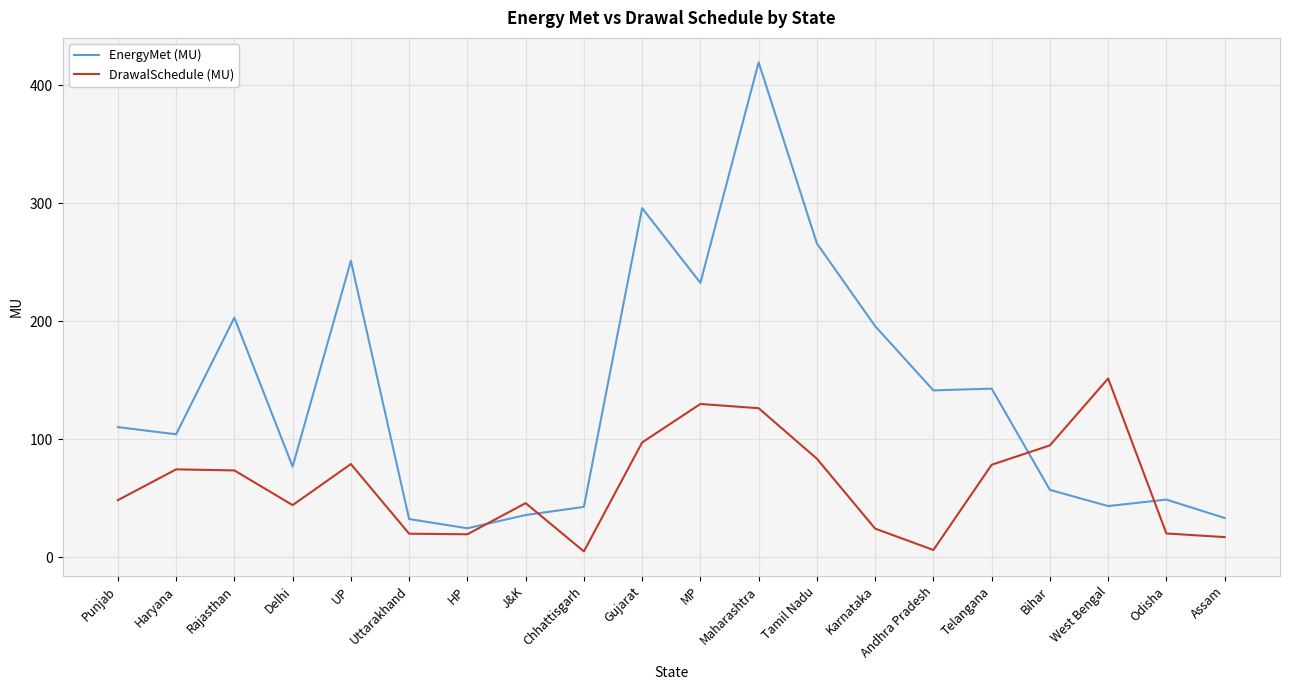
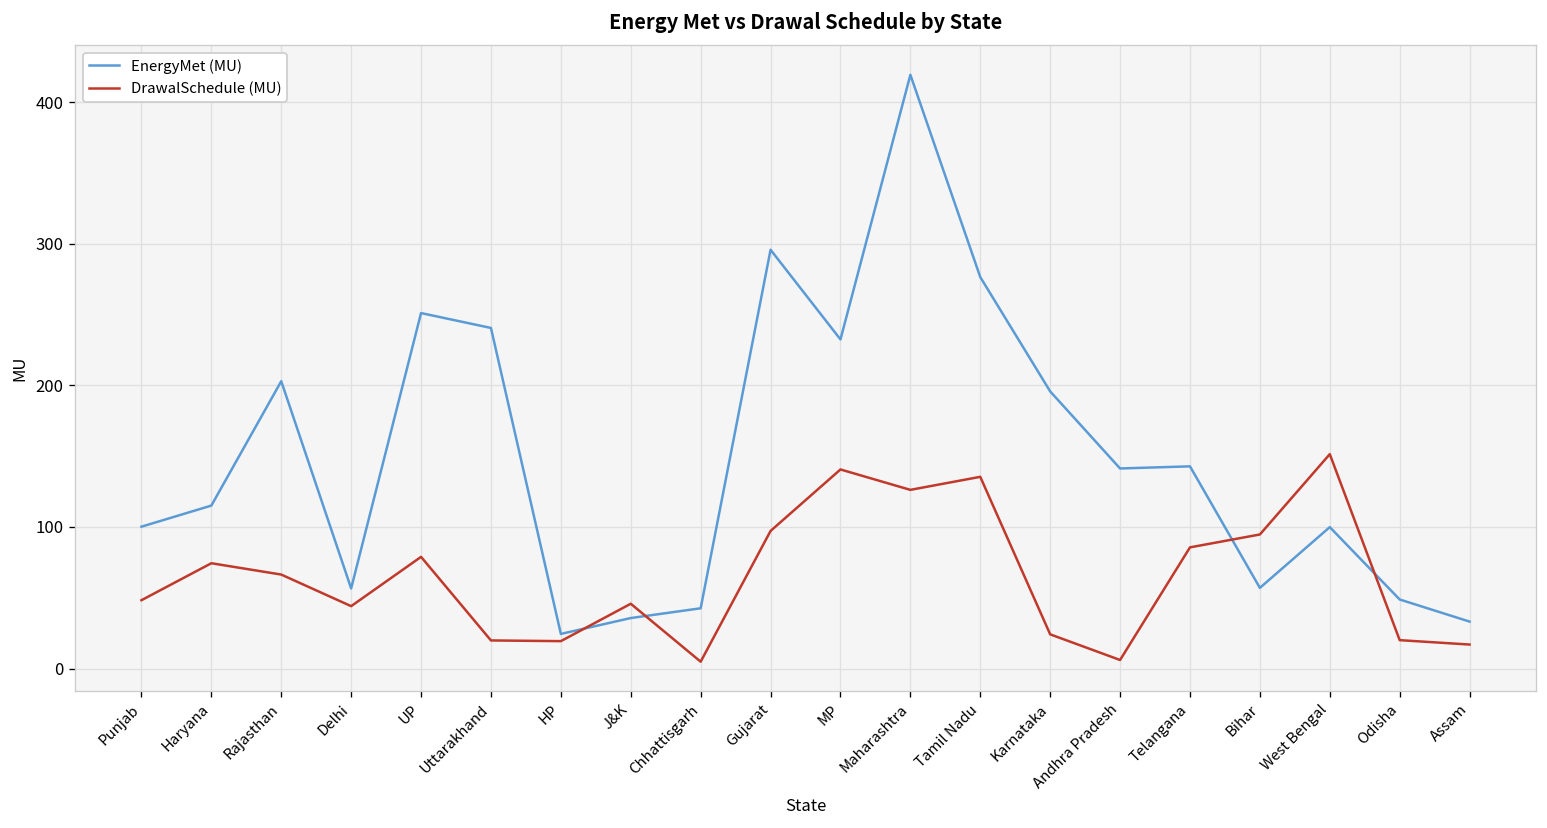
  {
    "EnergyMet (MU)": {
-     "Punjab": 110,
-     "Haryana": 104,
+     "Punjab": 100,
+     "Haryana": 115,
      "Rajasthan": 203,
-     "Delhi": 77,
+     "Delhi": 57,
      "UP": 251,
-     "Uttarakhand": 32,
+     "Uttarakhand": 241,
      "HP": 25,
      "J&K": 36,
      "Chhattisgarh": 43,
      "Gujarat": 296,
      "MP": 232,
      "Maharashtra": 419,
-     "Tamil Nadu": 266,
+     "Tamil Nadu": 276,
      "Karnataka": 196,
      "Andhra Pradesh": 141,
      "Telangana": 143,
      "Bihar": 57,
-     "West Bengal": 43,
+     "West Bengal": 100,
      "Odisha": 49,
      "Assam": 33
    },
    "DrawalSchedule (MU)": {
      "Punjab": 48,
      "Haryana": 74,
-     "Rajasthan": 74,
+     "Rajasthan": 66,
      "Delhi": 44,
      "UP": 79,
      "Uttarakhand": 20,
      "HP": 19,
      "J&K": 46,
      "Chhattisgarh": 5,
      "Gujarat": 97,
-     "MP": 130,
+     "MP": 141,
      "Maharashtra": 126,
-     "Tamil Nadu": 83,
+     "Tamil Nadu": 135,
      "Karnataka": 24,
      "Andhra Pradesh": 6,
-     "Telangana": 78,
+     "Telangana": 86,
      "Bihar": 95,
      "West Bengal": 151,
      "Odisha": 20,
      "Assam": 17
    }
  }
